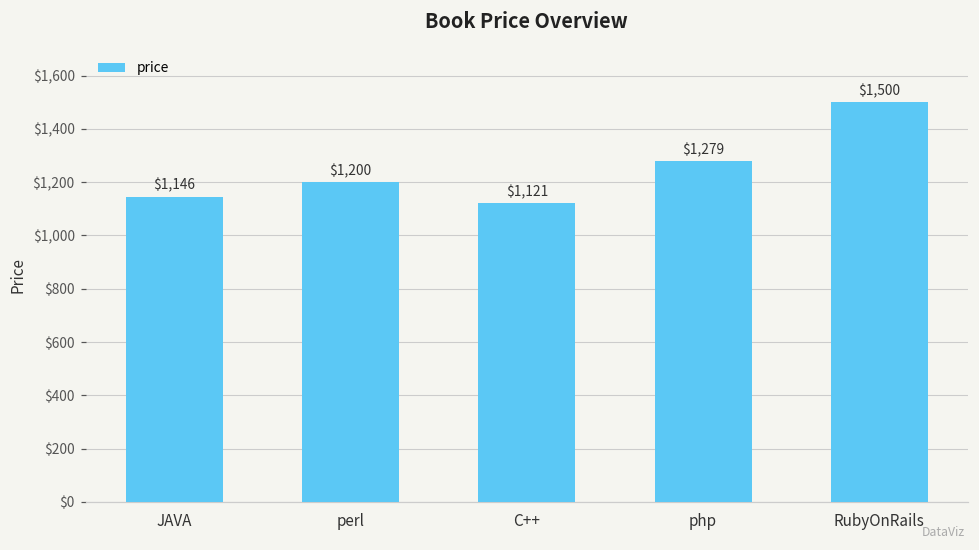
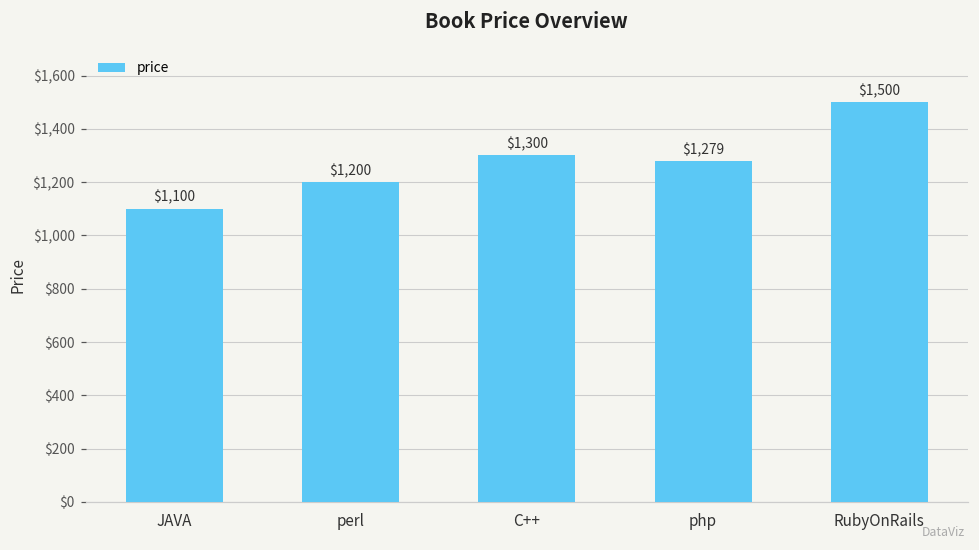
  {
-   "JAVA": "$1,146",
+   "JAVA": "$1,100",
    "perl": "$1,200",
-   "C++": "$1,121",
+   "C++": "$1,300",
    "php": "$1,279",
    "RubyOnRails": "$1,500"
  }
